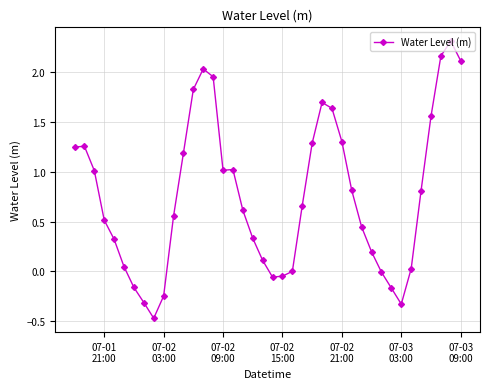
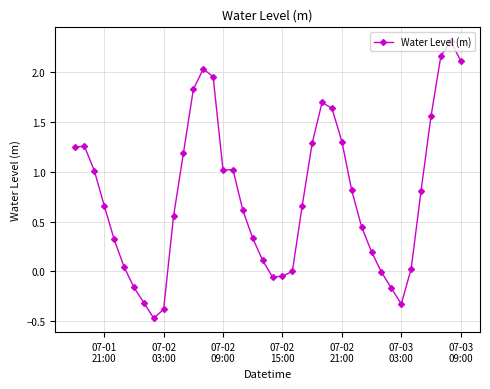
  {
-   "07-01 21:00": 0.5,
-   "07-02 03:00": -0.2,
+   "07-01 21:00": 0.7,
+   "07-02 03:00": -0.4,
    "07-02 09:00": 1.0,
    "07-02 15:00": 0.0,
    "07-02 21:00": 1.3,
    "07-03 03:00": -0.3,
    "07-03 09:00": 2.1
  }
